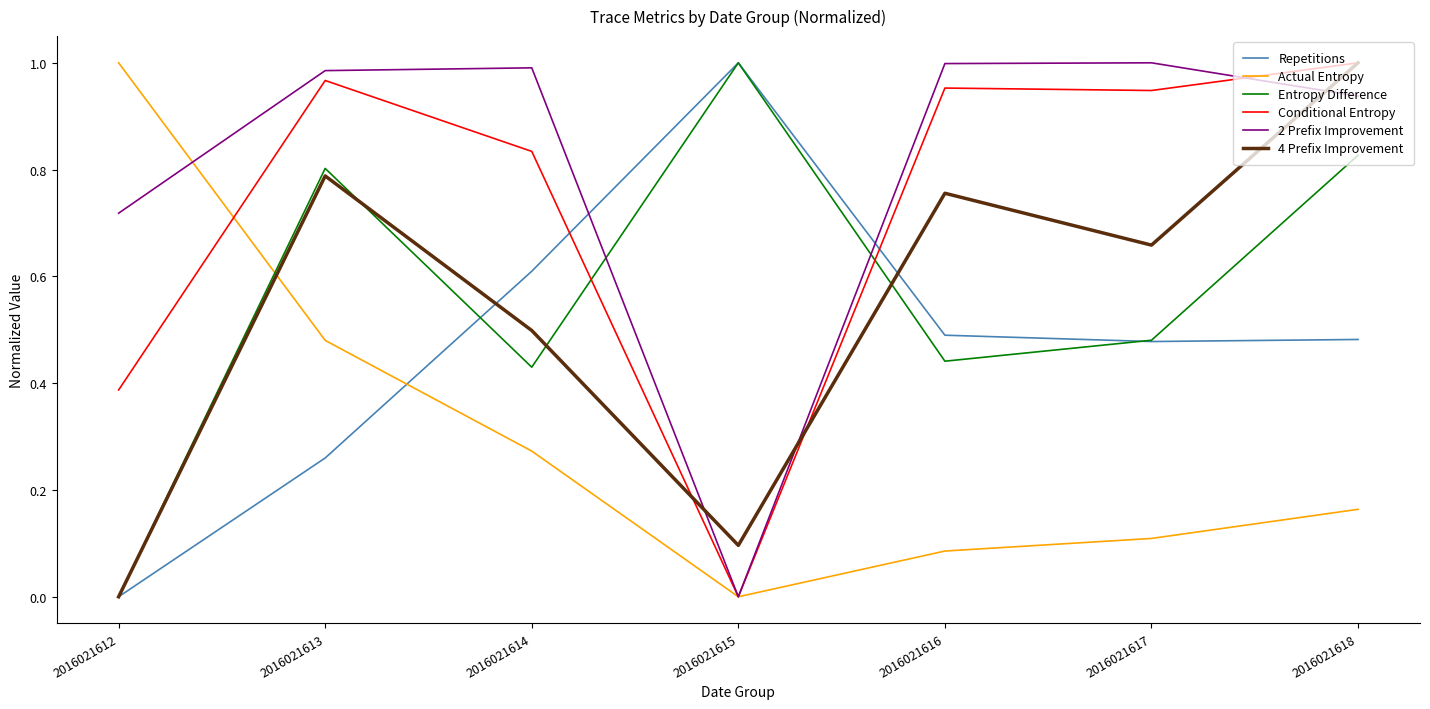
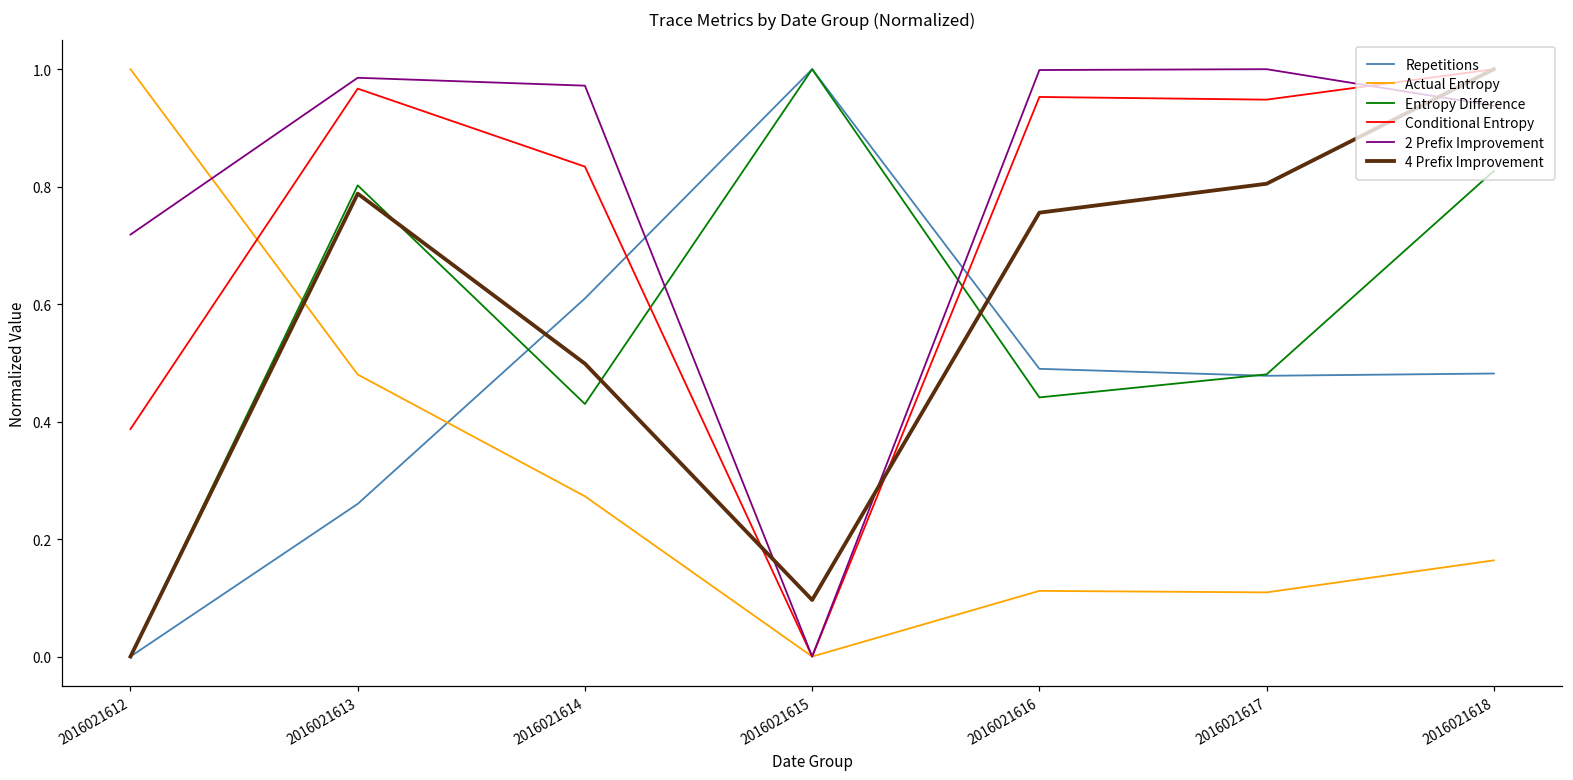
  {
    "Repetitions": {
      "2016021613": 0.26,
      "2016021614": 0.61,
      "2016021616": 0.49,
      "2016021618": 0.48
    },
    "Actual Entropy": {
      "2016021612": 1.00,
      "2016021613": 0.48,
      "2016021614": 0.27,
-     "2016021616": 0.09,
+     "2016021616": 0.11,
      "2016021617": 0.11,
      "2016021618": 0.16
    },
    "Entropy Difference": {
      "2016021613": 0.80,
      "2016021614": 0.43,
      "2016021616": 0.44
    },
    "Conditional Entropy": {
      "2016021612": 0.39,
      "2016021613": 0.97,
      "2016021614": 0.83,
      "2016021616": 0.95,
      "2016021617": 0.95
    },
    "2 Prefix Improvement": {
      "2016021612": 0.72,
      "2016021613": 0.99,
-     "2016021614": 0.99,
+     "2016021614": 0.97,
      "2016021616": 1.00,
      "2016021617": 1.00
    },
    "4 Prefix Improvement": {
      "2016021613": 0.79,
      "2016021614": 0.50,
      "2016021615": 0.10,
      "2016021616": 0.76,
-     "2016021617": 0.66
+     "2016021617": 0.80
    }
  }
